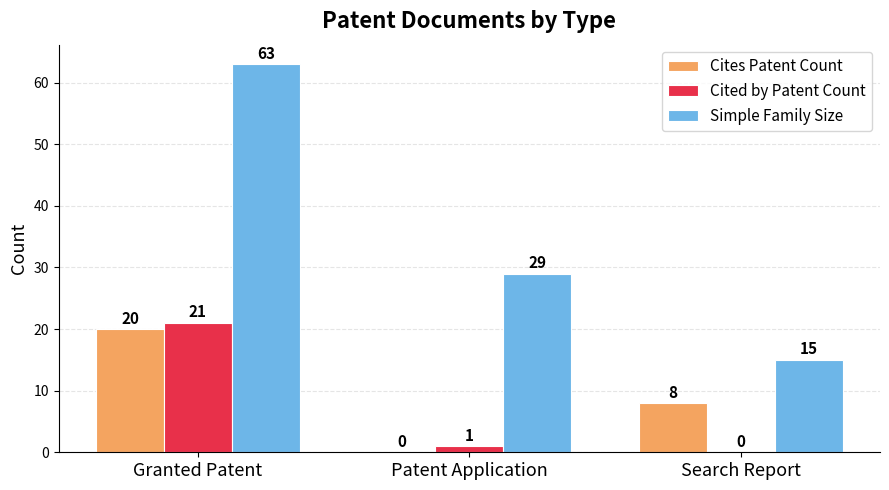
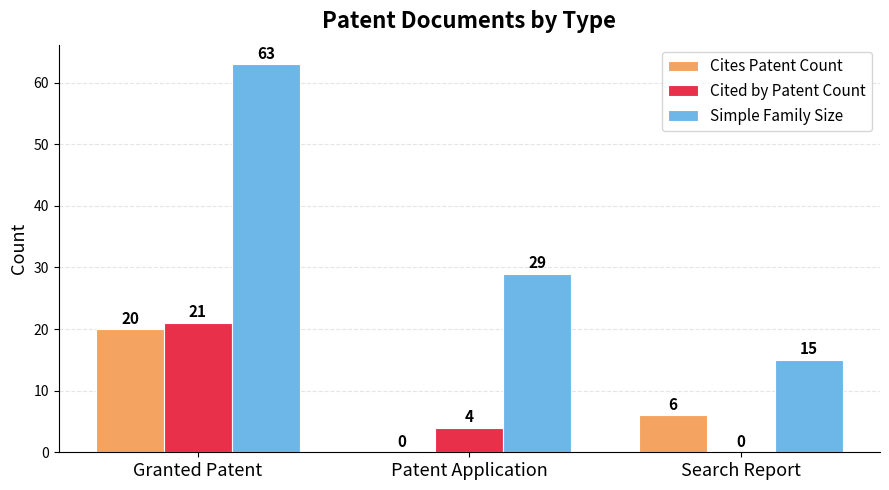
  {
    "Cites Patent Count": {
      "Granted Patent": 20,
      "Patent Application": 0,
-     "Search Report": 8
+     "Search Report": 6
    },
    "Cited by Patent Count": {
      "Granted Patent": 21,
-     "Patent Application": 1,
+     "Patent Application": 4,
      "Search Report": 0
    },
    "Simple Family Size": {
      "Granted Patent": 63,
      "Patent Application": 29,
      "Search Report": 15
    }
  }
